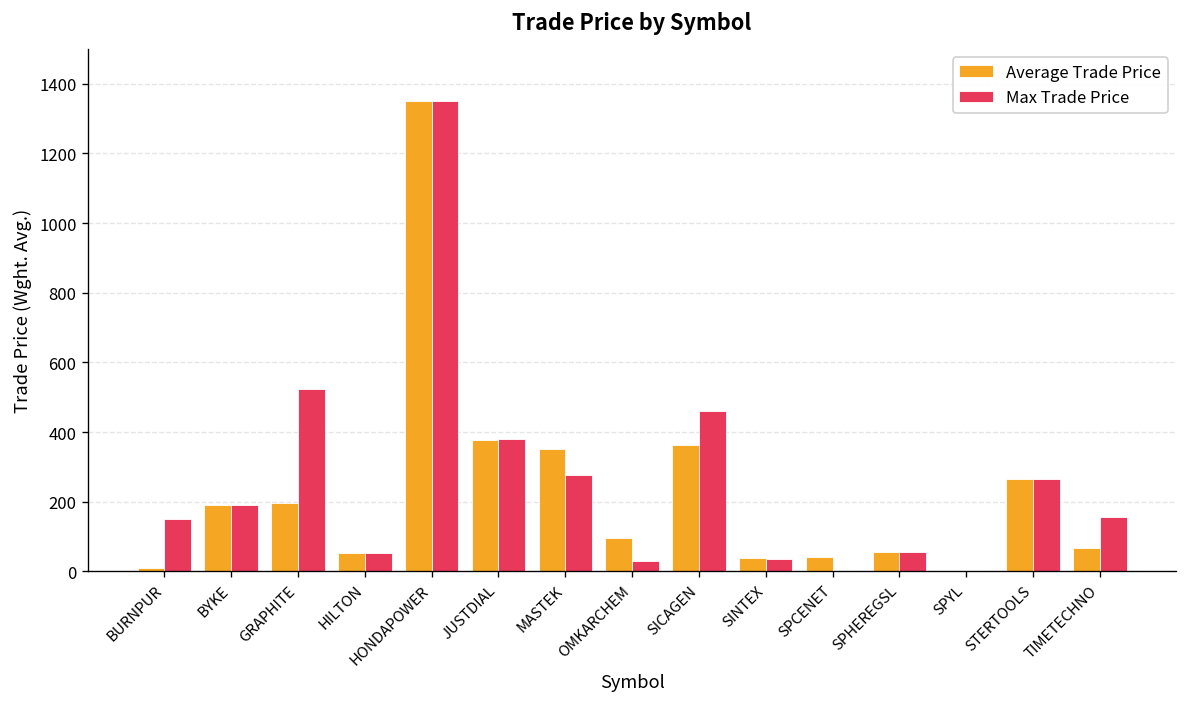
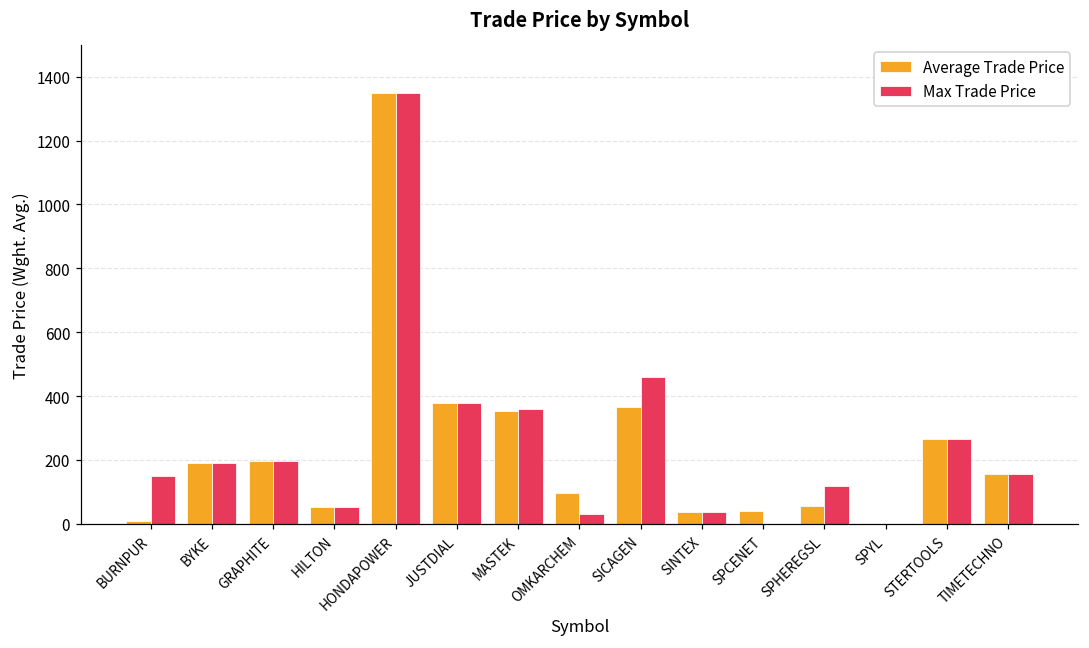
  {
    "Average Trade Price": {
      "BURNPUR": 10,
      "BYKE": 190,
      "GRAPHITE": 200,
      "HILTON": 50,
      "HONDAPOWER": 1350,
      "JUSTDIAL": 380,
      "MASTEK": 350,
      "OMKARCHEM": 100,
      "SICAGEN": 360,
      "SINTEX": 40,
      "SPCENET": 40,
      "SPHEREGSL": 60,
      "STERTOOLS": 270,
-     "TIMETECHNO": 70
+     "TIMETECHNO": 160
    },
    "Max Trade Price": {
      "BURNPUR": 150,
      "BYKE": 190,
-     "GRAPHITE": 520,
+     "GRAPHITE": 200,
      "HILTON": 50,
      "HONDAPOWER": 1350,
      "JUSTDIAL": 380,
-     "MASTEK": 280,
+     "MASTEK": 360,
      "OMKARCHEM": 30,
      "SICAGEN": 460,
      "SINTEX": 40,
-     "SPHEREGSL": 60,
+     "SPHEREGSL": 120,
      "STERTOOLS": 270,
      "TIMETECHNO": 160
    }
  }
